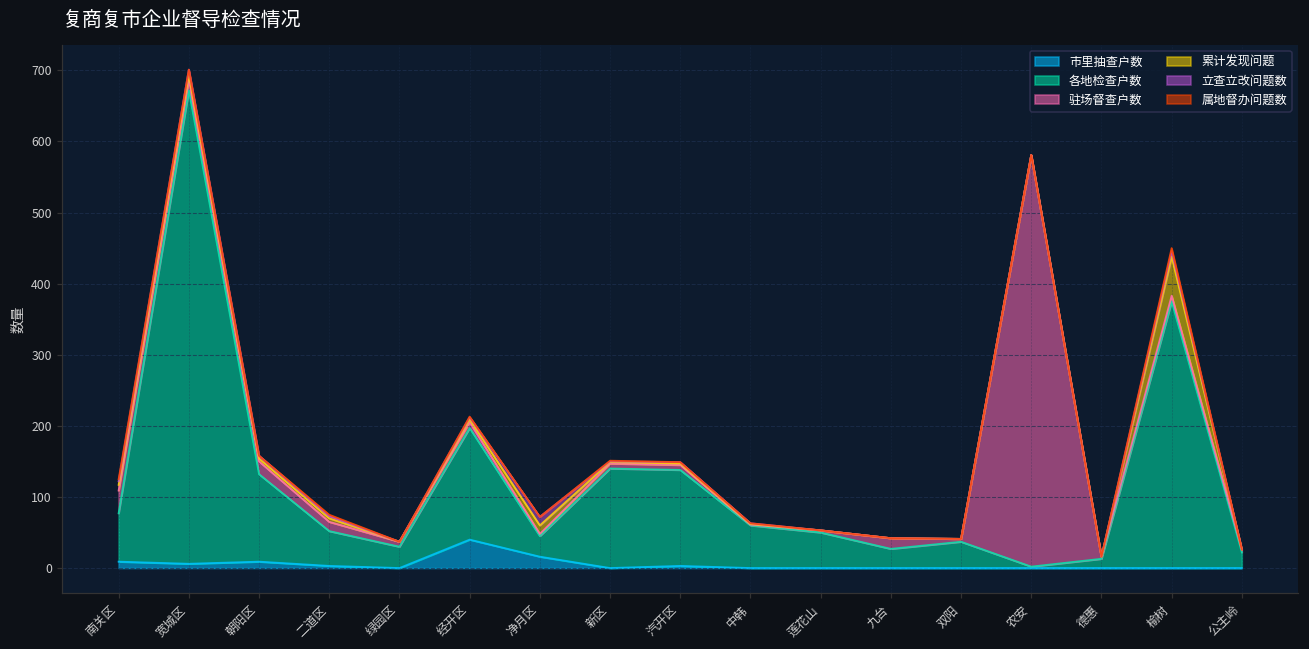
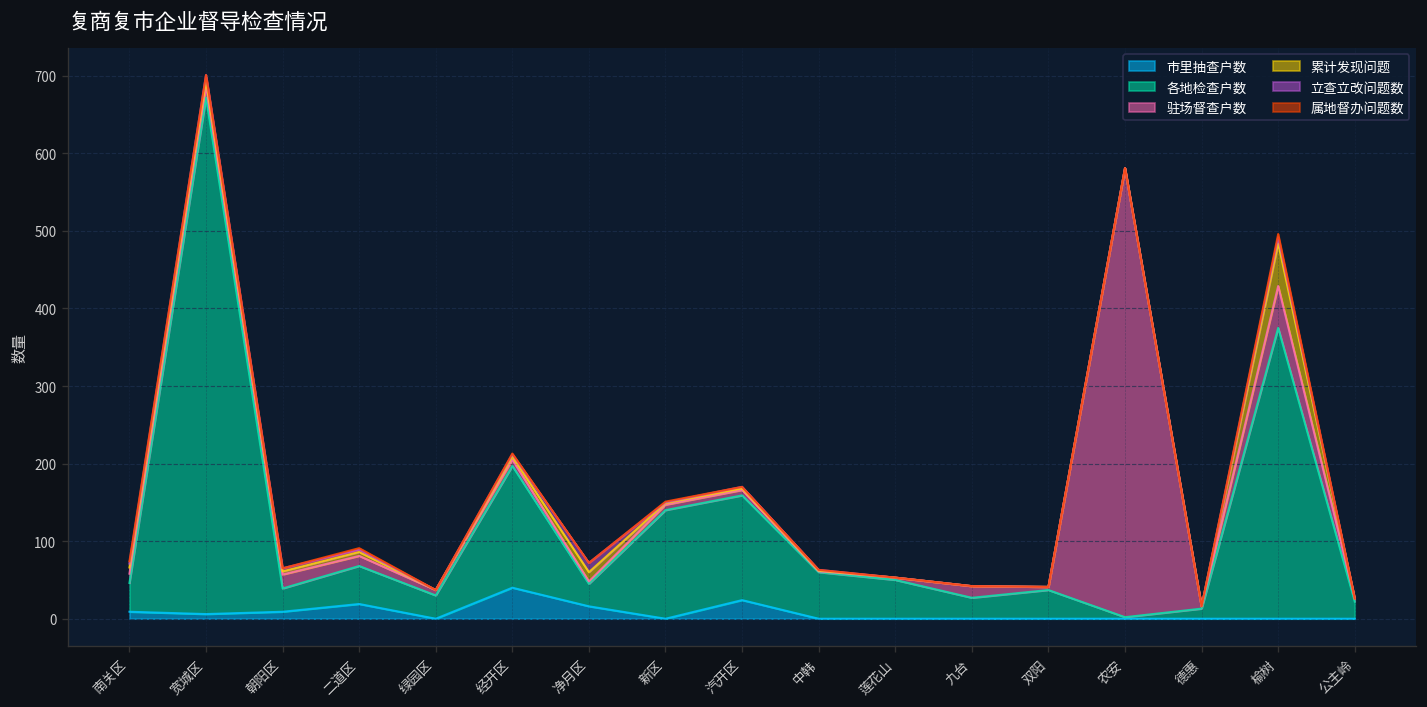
  {
    "市里抽查户数": {
      "南关区": 10,
      "宽城区": 10,
      "朝阳区": 10,
-     "二道区": 0,
+     "二道区": 20,
      "绿园区": 0,
      "经开区": 40,
      "净月区": 20,
      "新区": 0,
-     "汽开区": 0,
+     "汽开区": 20,
      "中韩": 0,
      "莲花山": 0,
      "九台": 0,
      "双阳": 0,
      "德惠": 0,
      "榆树": 0,
      "公主岭": 0
    },
    "各地检查户数": {
-     "南关区": 70,
+     "南关区": 40,
      "宽城区": 670,
-     "朝阳区": 120,
+     "朝阳区": 30,
      "二道区": 50,
      "绿园区": 30,
      "经开区": 160,
      "新区": 140,
      "汽开区": 140,
      "九台": 30,
      "双阳": 40,
      "榆树": 380,
      "公主岭": 20
    },
    "驻场督查户数": {
-     "南关区": 30,
+     "南关区": 10,
      "宽城区": 20,
      "朝阳区": 20,
      "二道区": 10,
      "经开区": 10,
-     "榆树": 10
+     "榆树": 50
    },
    "累计发现问题": {
      "南关区": 10,
      "宽城区": 10,
      "朝阳区": 0,
      "净月区": 10,
      "榆树": 60
    }
  }
